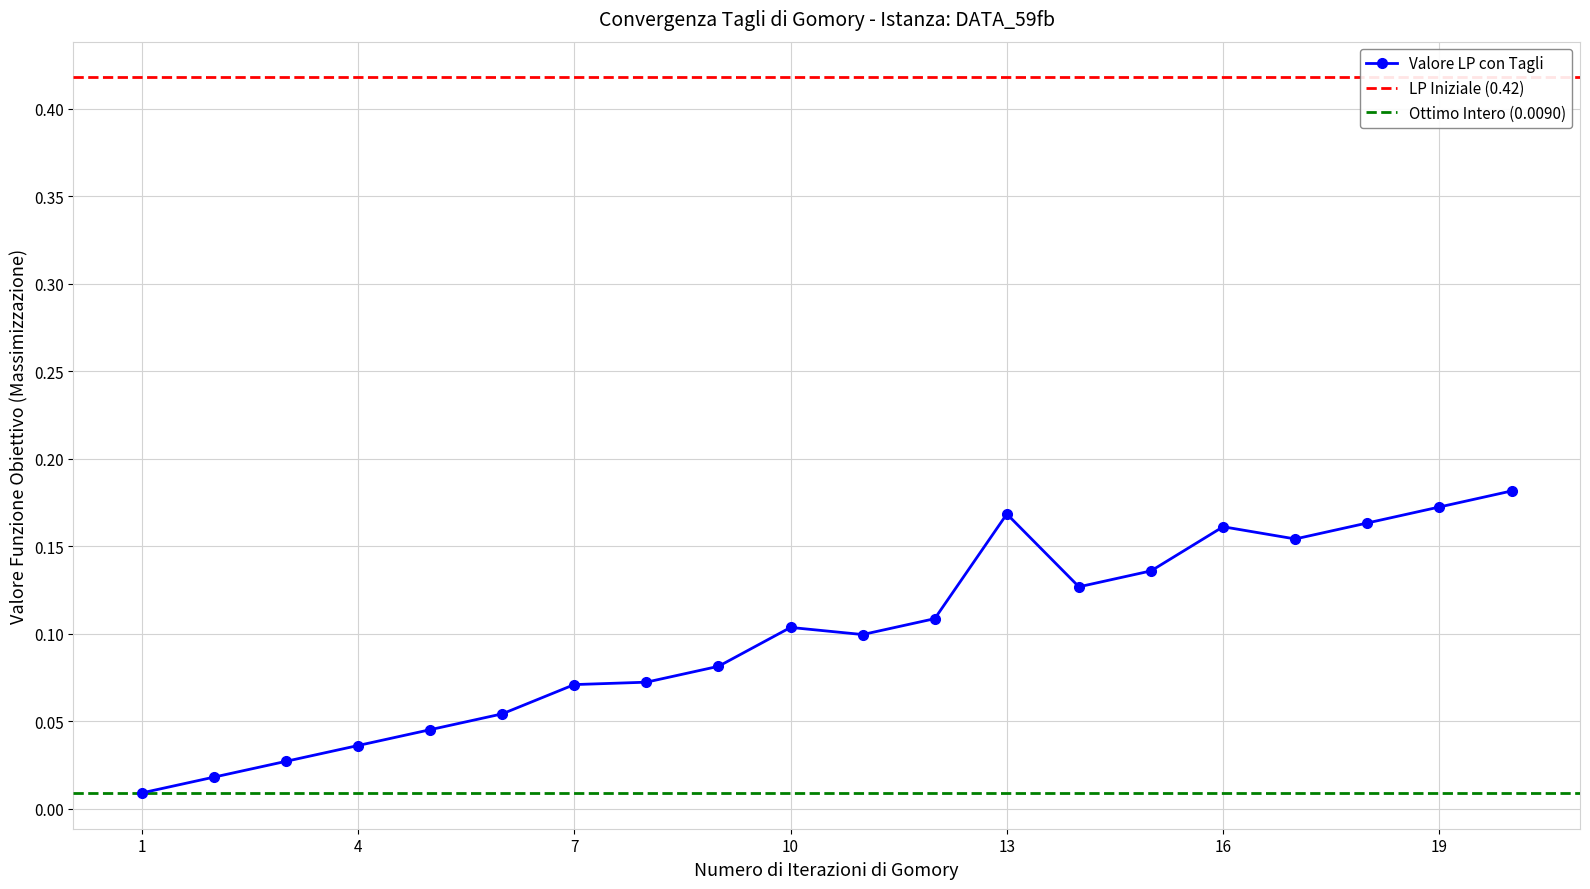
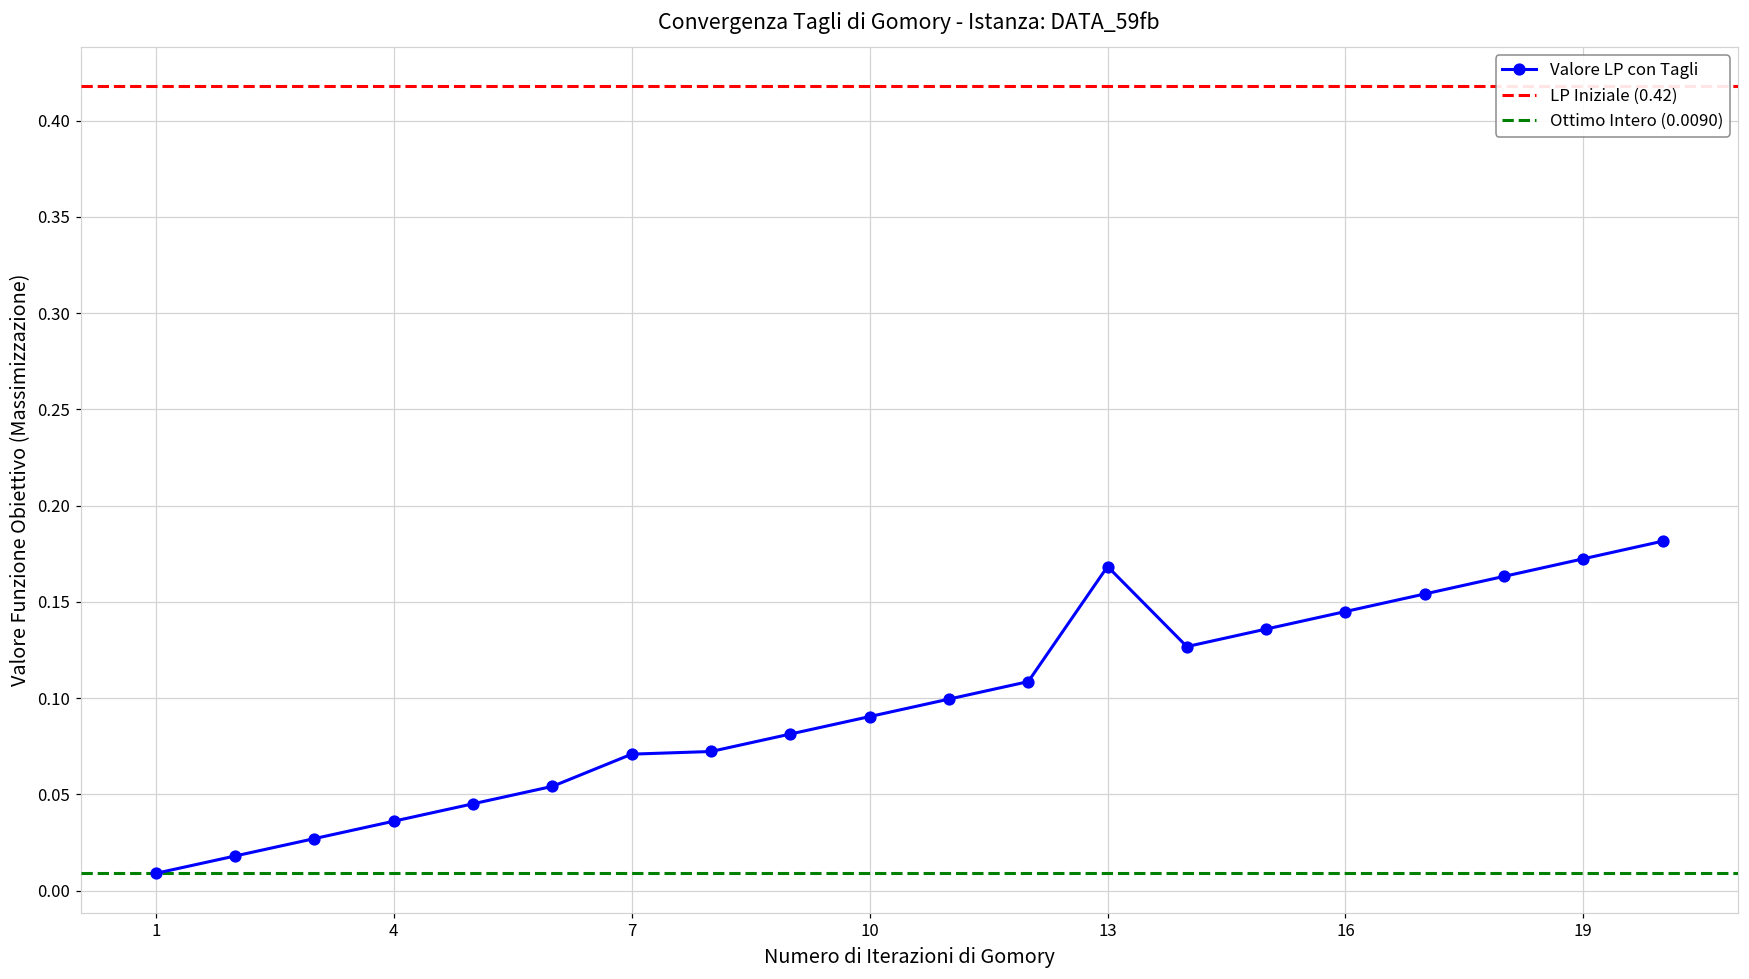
  {
    "1": 0.009,
    "4": 0.036,
    "7": 0.071,
-   "10": 0.104,
+   "10": 0.090,
    "13": 0.168,
-   "16": 0.161,
+   "16": 0.145,
    "19": 0.172
  }
